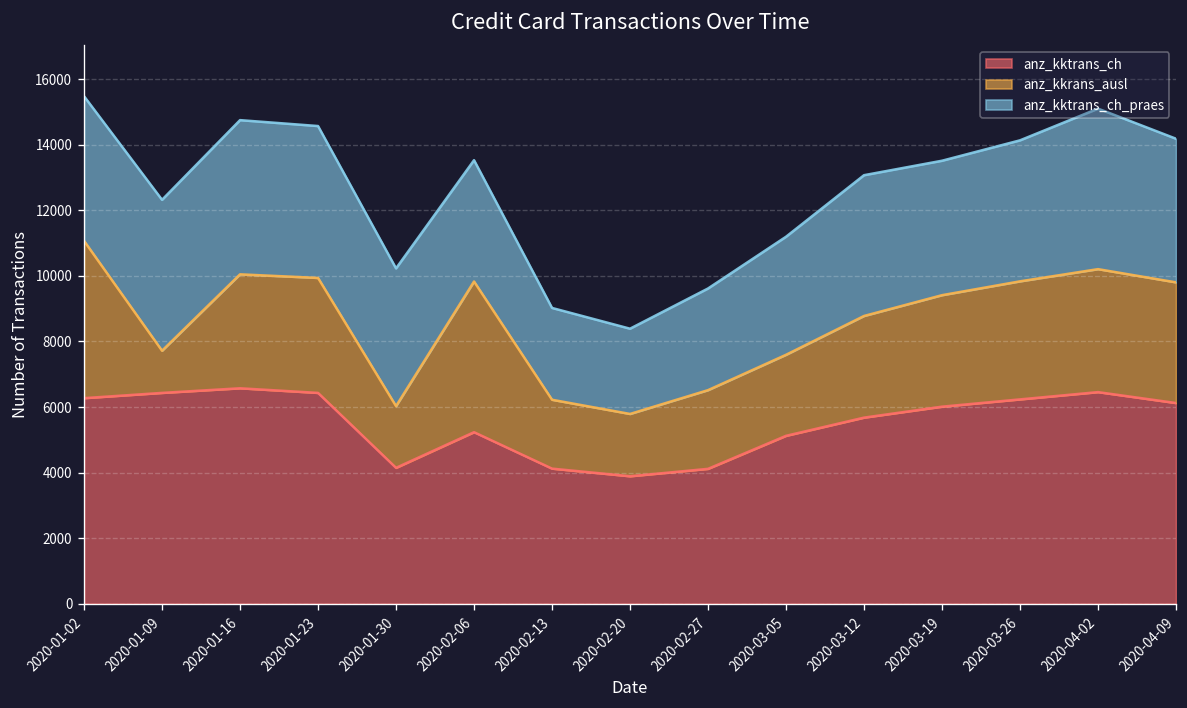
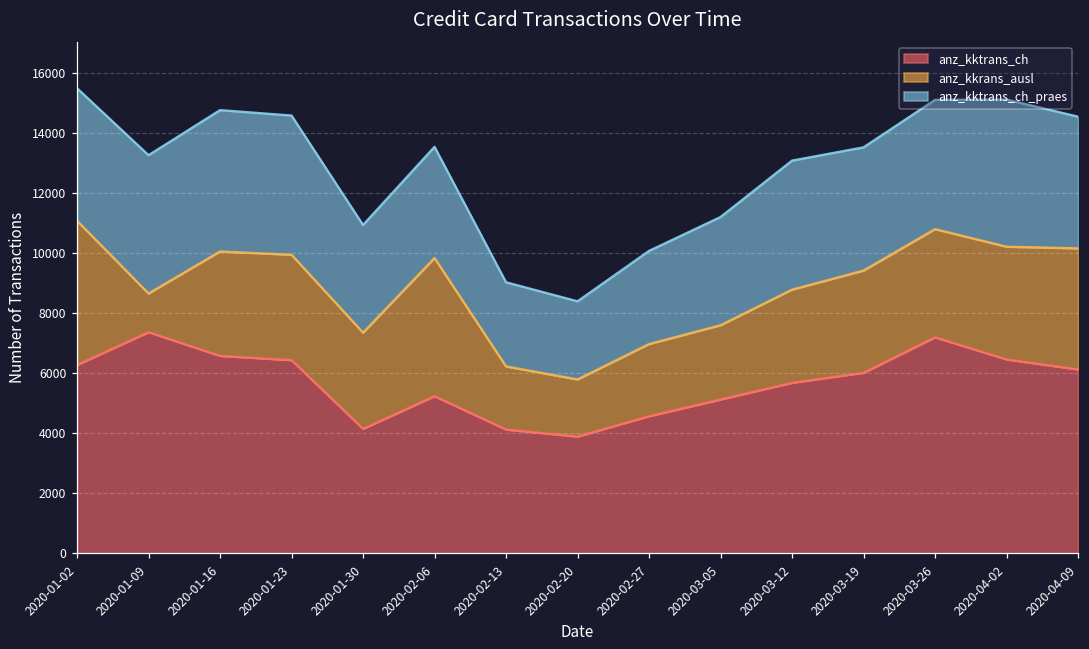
  {
    "anz_kktrans_ch": {
      "2020-01-02": 6300,
-     "2020-01-09": 6400,
+     "2020-01-09": 7400,
      "2020-01-16": 6600,
      "2020-01-23": 6400,
      "2020-01-30": 4100,
      "2020-02-06": 5200,
      "2020-02-13": 4100,
      "2020-02-20": 3900,
-     "2020-02-27": 4100,
+     "2020-02-27": 4600,
      "2020-03-05": 5100,
      "2020-03-12": 5700,
      "2020-03-19": 6000,
-     "2020-03-26": 6200,
+     "2020-03-26": 7200,
      "2020-04-02": 6500,
      "2020-04-09": 6100
    },
    "anz_kkrans_ausl": {
      "2020-01-02": 4800,
      "2020-01-09": 1300,
      "2020-01-16": 3500,
      "2020-01-23": 3500,
-     "2020-01-30": 1900,
+     "2020-01-30": 3200,
      "2020-02-06": 4600,
      "2020-02-13": 2100,
      "2020-02-20": 1900,
      "2020-02-27": 2400,
      "2020-03-05": 2500,
      "2020-03-12": 3100,
      "2020-03-19": 3400,
      "2020-03-26": 3600,
      "2020-04-02": 3800,
-     "2020-04-09": 3700
+     "2020-04-09": 4000
    },
    "anz_kktrans_ch_praes": {
      "2020-01-02": 4400,
      "2020-01-09": 4600,
      "2020-01-16": 4700,
      "2020-01-23": 4600,
-     "2020-01-30": 4200,
+     "2020-01-30": 3600,
      "2020-02-06": 3700,
      "2020-02-13": 2800,
      "2020-02-20": 2600,
      "2020-02-27": 3100,
      "2020-03-05": 3600,
      "2020-03-12": 4300,
      "2020-03-19": 4100,
      "2020-04-09": 4400
    }
  }
